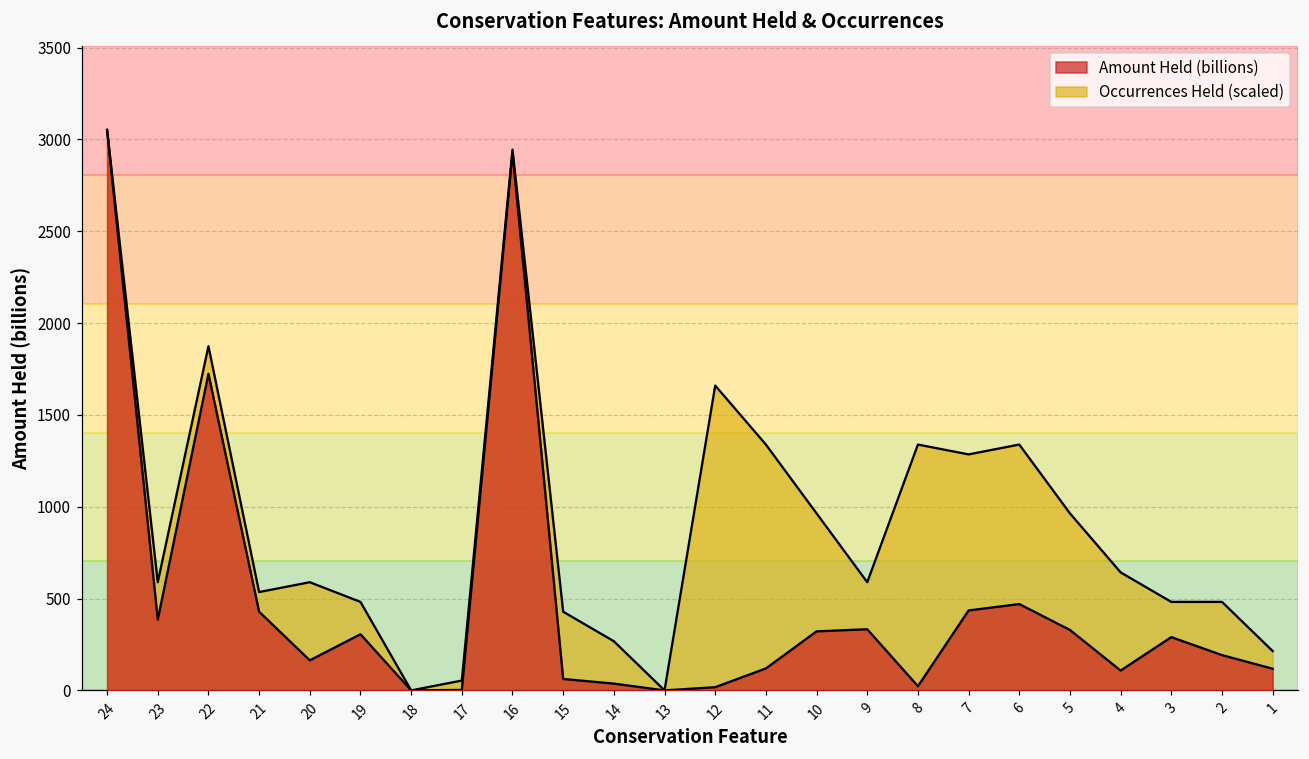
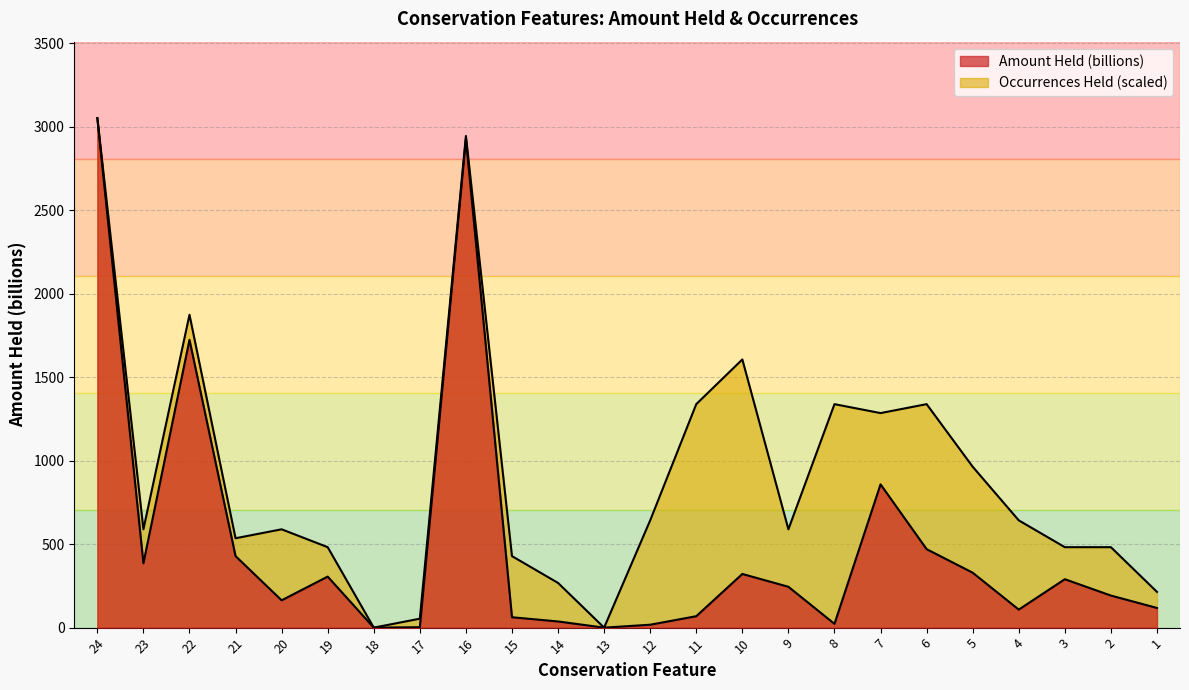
  {
    "Amount Held (billions)": {
      "23": 390,
      "22": 1720,
      "21": 430,
      "20": 160,
      "19": 310,
      "17": 0,
      "16": 2930,
      "15": 60,
      "14": 40,
      "12": 20,
-     "11": 120,
+     "11": 70,
      "10": 320,
-     "9": 330,
+     "9": 240,
      "8": 20,
-     "7": 440,
+     "7": 860,
      "6": 470,
      "5": 330,
      "4": 110,
      "3": 290,
      "2": 190,
      "1": 120
    },
    "Occurrences Held (scaled)": {
      "23": 590,
      "22": 1870,
      "21": 540,
      "20": 590,
      "19": 480,
      "17": 50,
      "16": 2940,
      "15": 430,
      "14": 270,
-     "12": 1660,
+     "12": 640,
      "11": 1340,
-     "10": 960,
+     "10": 1610,
      "9": 590,
      "8": 1340,
      "7": 1290,
      "6": 1340,
      "5": 960,
      "4": 640,
      "3": 480,
      "2": 480,
      "1": 210
    }
  }
